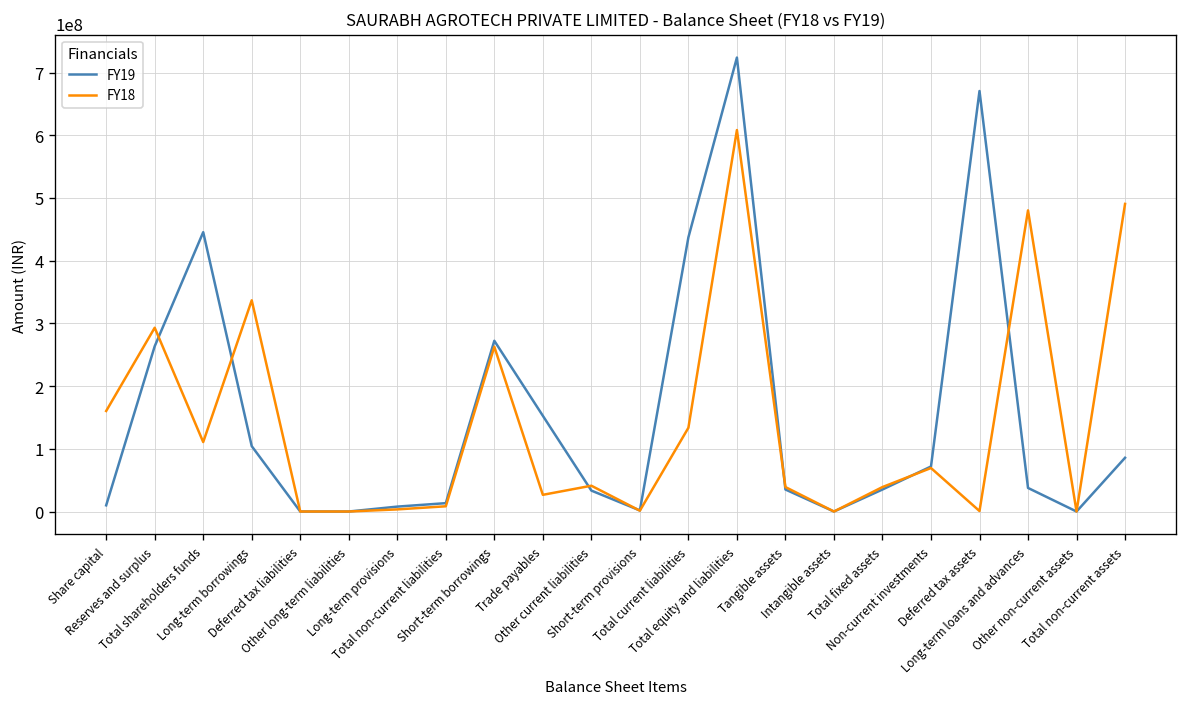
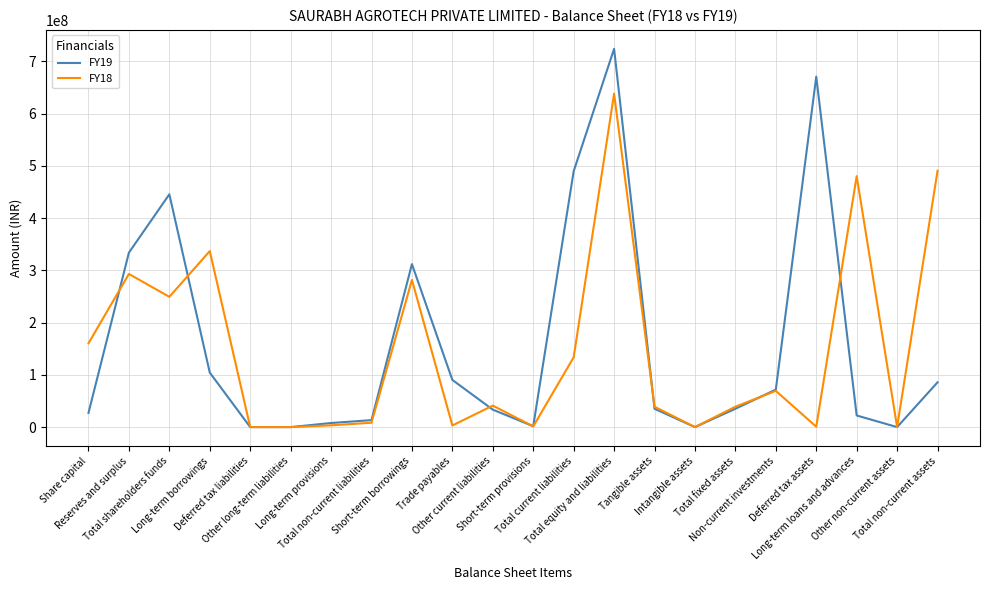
  {
    "FY19": {
-     "Share capital": 10000000,
-     "Reserves and surplus": 260000000,
+     "Share capital": 30000000,
+     "Reserves and surplus": 330000000,
      "Total shareholders funds": 450000000,
      "Long-term borrowings": 100000000,
      "Total non-current liabilities": 10000000,
-     "Short-term borrowings": 270000000,
-     "Trade payables": 150000000,
+     "Short-term borrowings": 310000000,
+     "Trade payables": 90000000,
      "Other current liabilities": 30000000,
-     "Total current liabilities": 440000000,
+     "Total current liabilities": 490000000,
      "Total equity and liabilities": 720000000,
      "Deferred tax assets": 670000000,
-     "Long-term loans and advances": 40000000,
+     "Long-term loans and advances": 20000000,
      "Total non-current assets": 90000000
    },
    "FY18": {
      "Share capital": 160000000,
      "Reserves and surplus": 290000000,
-     "Total shareholders funds": 110000000,
+     "Total shareholders funds": 250000000,
      "Long-term borrowings": 340000000,
      "Total non-current liabilities": 10000000,
-     "Short-term borrowings": 260000000,
-     "Trade payables": 30000000,
+     "Short-term borrowings": 280000000,
+     "Trade payables": 0,
      "Other current liabilities": 40000000,
      "Total current liabilities": 130000000,
-     "Total equity and liabilities": 610000000,
+     "Total equity and liabilities": 640000000,
      "Deferred tax assets": 0,
      "Long-term loans and advances": 480000000,
      "Total non-current assets": 490000000
    }
  }
